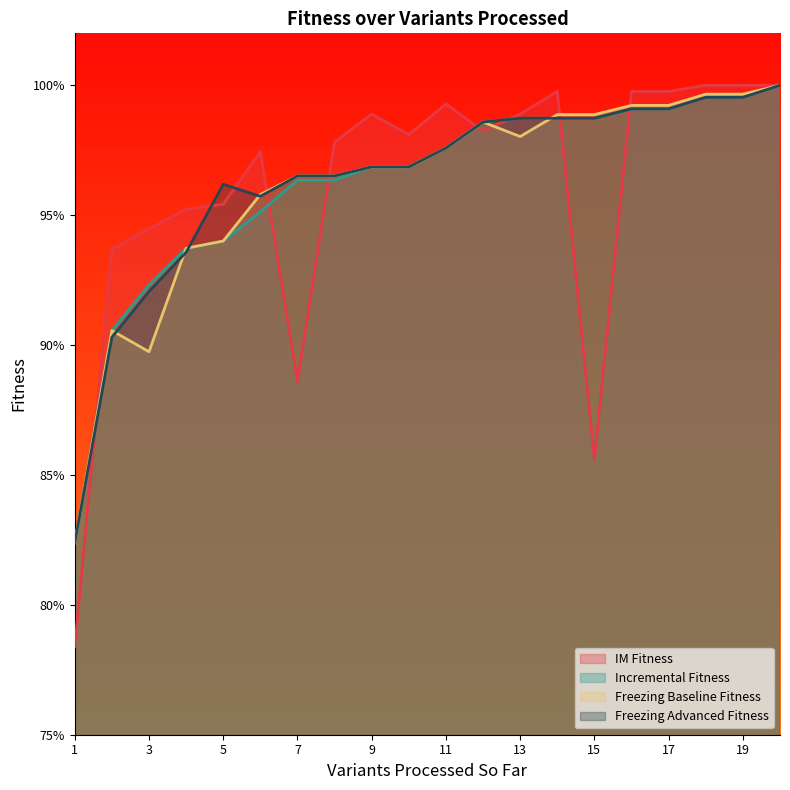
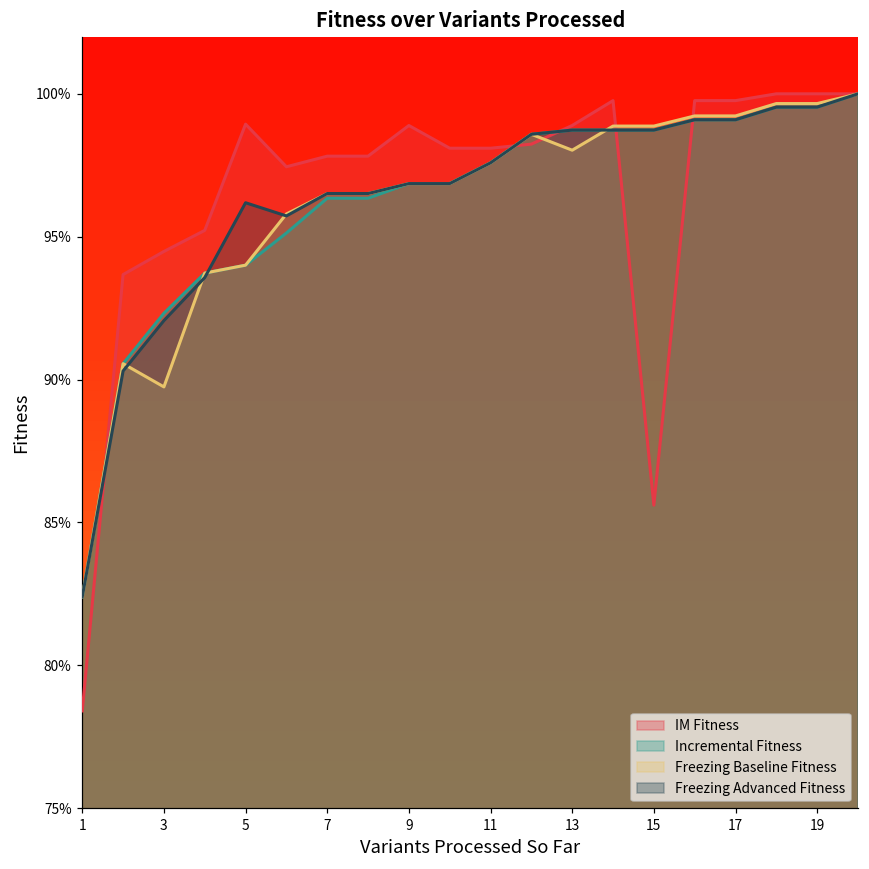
  {
    "IM Fitness": {
      "1": "78.4%",
      "3": "94.5%",
-     "5": "95.4%",
-     "7": "88.6%",
+     "5": "98.9%",
+     "7": "97.8%",
      "9": "98.9%",
-     "11": "99.3%",
+     "11": "98.1%",
      "13": "98.9%",
      "15": "85.6%",
      "17": "99.8%",
      "19": "100.0%"
    },
    "Freezing Baseline Fitness": {
      "3": "89.7%",
      "13": "98.0%",
      "15": "98.9%",
      "17": "99.2%",
      "19": "99.7%"
    }
  }
